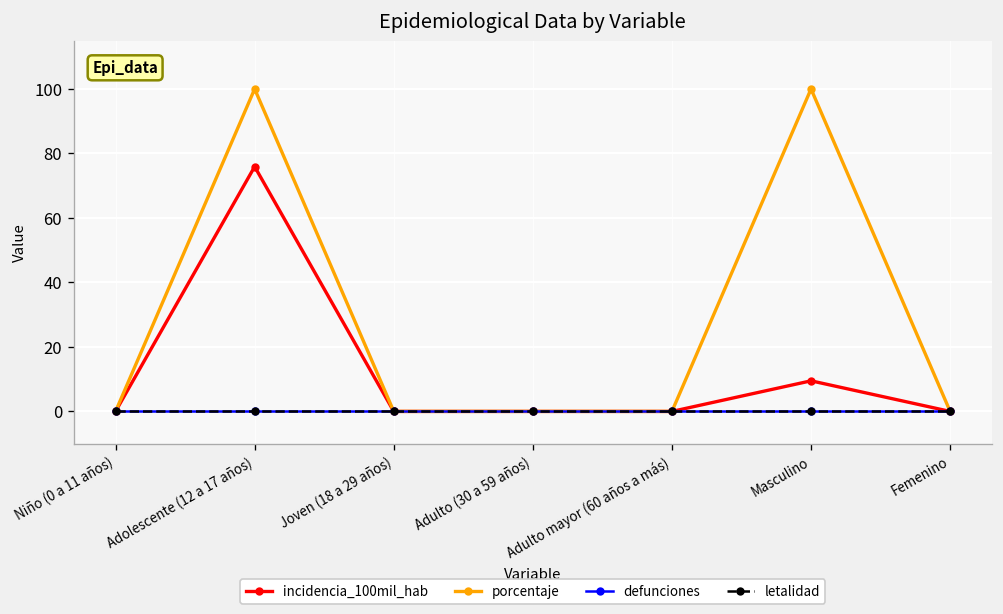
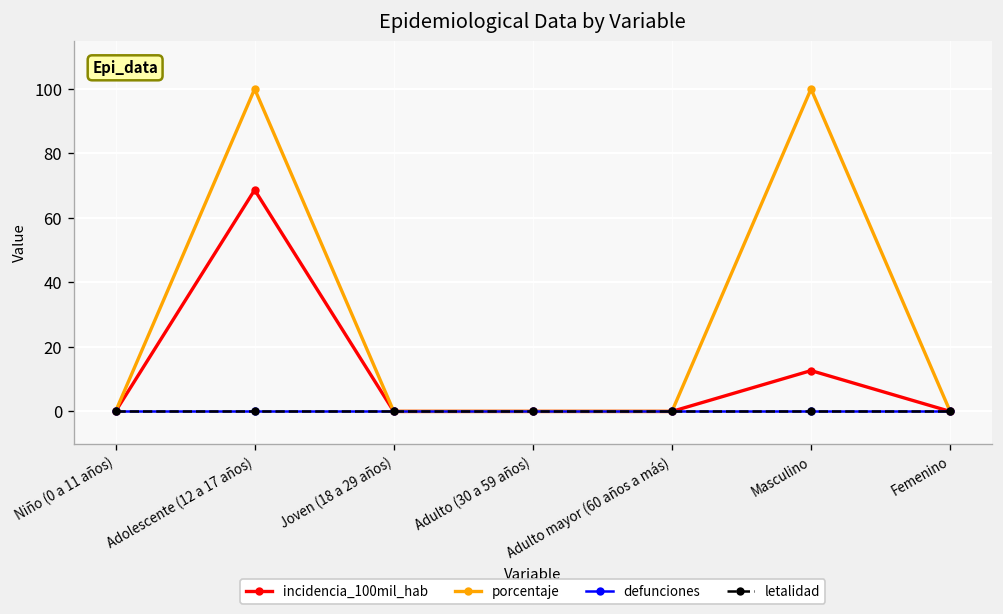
  {
    "incidencia_100mil_hab": {
-     "Adolescente (12 a 17 años)": 76,
-     "Masculino": 9
+     "Adolescente (12 a 17 años)": 69,
+     "Masculino": 13
    },
    "porcentaje": {
      "Adolescente (12 a 17 años)": 100,
      "Masculino": 100
    },
    "letalidad": {
      "Adolescente (12 a 17 años)": 0,
      "Masculino": 0
    }
  }
